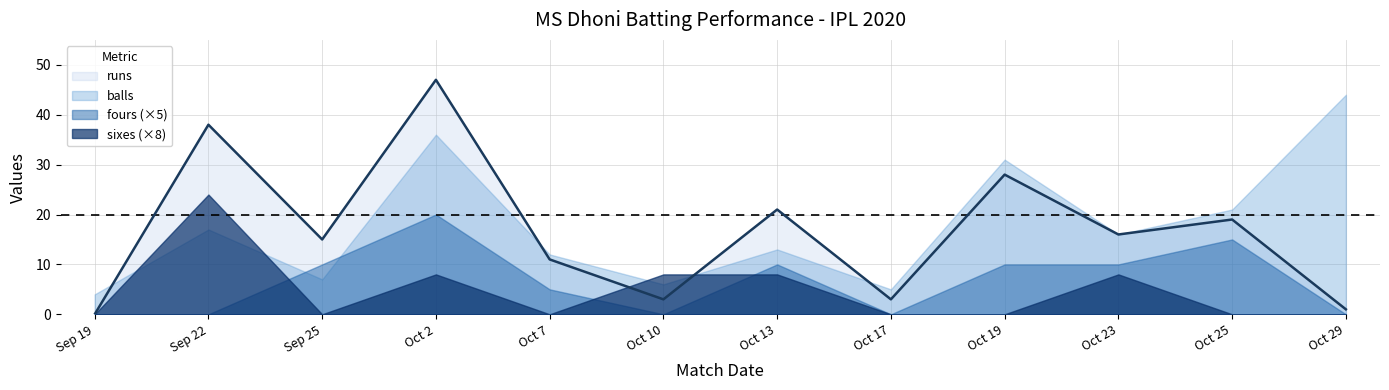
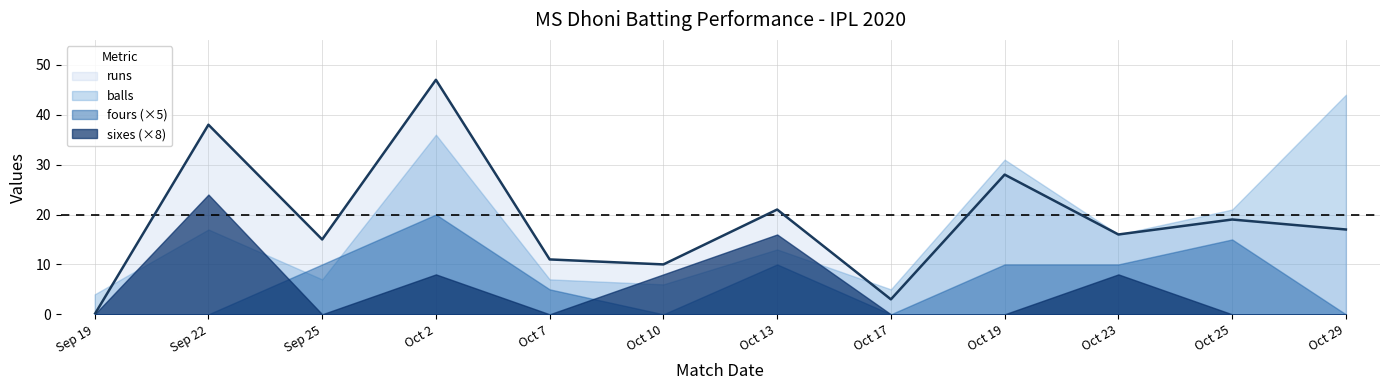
  {
    "runs": {
      "Sep 22": 38,
      "Sep 25": 15,
      "Oct 2": 47,
      "Oct 7": 11,
-     "Oct 10": 3,
+     "Oct 10": 10,
      "Oct 13": 21,
      "Oct 17": 3,
      "Oct 19": 28,
      "Oct 25": 19,
-     "Oct 29": 1
+     "Oct 29": 17
    },
    "balls": {
      "Sep 19": 4,
      "Sep 22": 17,
      "Sep 25": 7,
      "Oct 2": 36,
-     "Oct 7": 12,
+     "Oct 7": 7,
      "Oct 10": 6,
      "Oct 13": 13,
      "Oct 17": 5,
      "Oct 19": 31,
      "Oct 25": 21,
      "Oct 29": 44
    },
    "fours (×5)": {
      "Sep 22": 0,
      "Sep 25": 10,
      "Oct 2": 20,
      "Oct 7": 5,
      "Oct 10": 0,
      "Oct 13": 10,
      "Oct 19": 10,
      "Oct 23": 10,
      "Oct 25": 15
    },
    "sixes (×8)": {
      "Sep 22": 24,
      "Sep 25": 0,
      "Oct 2": 8,
      "Oct 7": 0,
      "Oct 10": 8,
-     "Oct 13": 8,
+     "Oct 13": 16,
      "Oct 19": 0,
      "Oct 23": 8,
      "Oct 25": 0
    }
  }
